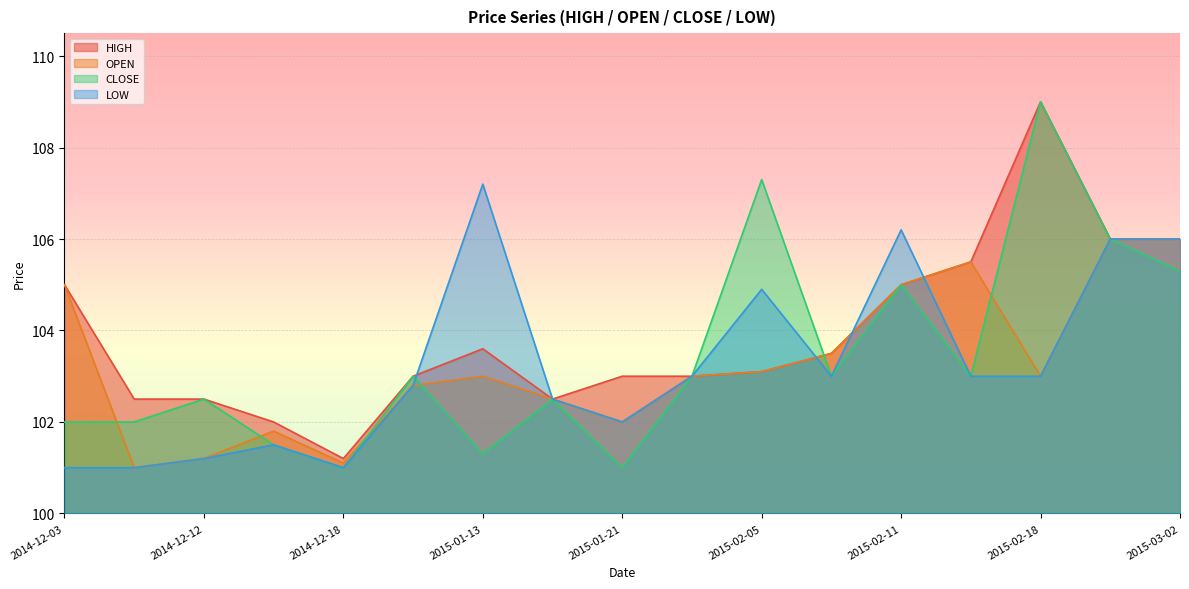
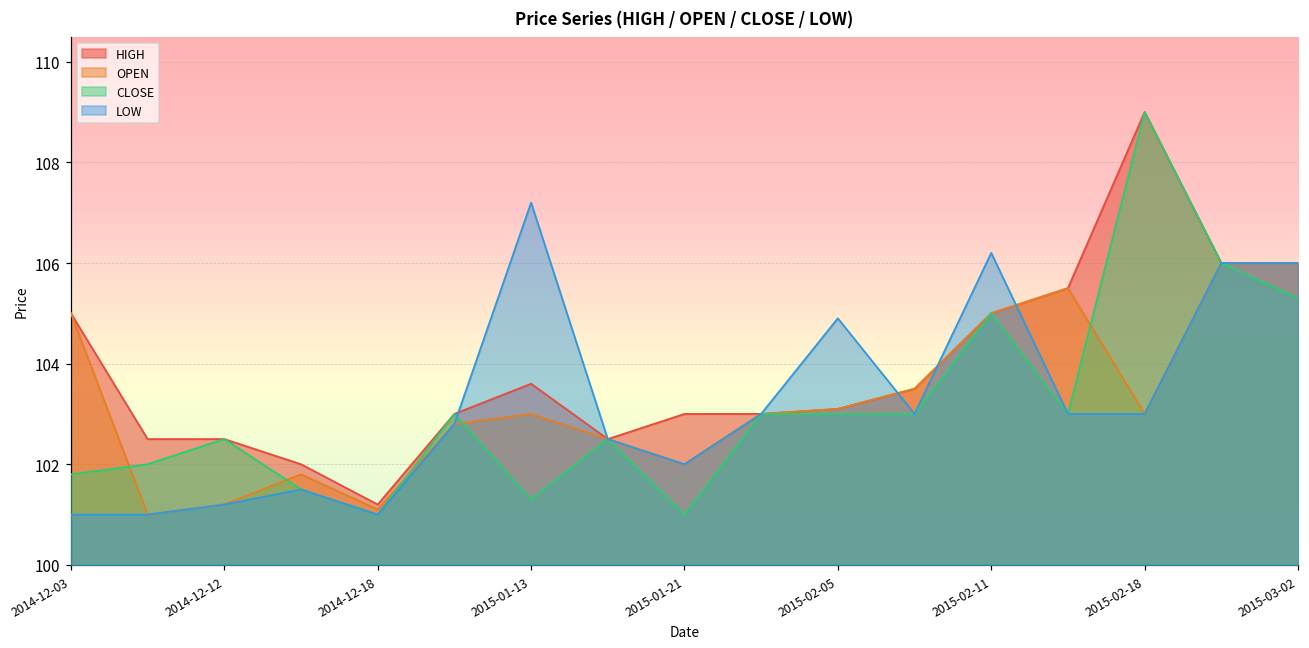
  {
    "CLOSE": {
-     "2014-12-03": 102.0,
+     "2014-12-03": 101.8,
      "2015-01-13": 101.3,
      "2015-01-21": 101.0,
-     "2015-02-05": 107.3,
+     "2015-02-05": 103.0,
      "2015-03-02": 105.3
    },
    "LOW": {
      "2014-12-03": 101.0,
      "2015-01-13": 107.2,
      "2015-02-05": 104.9,
      "2015-02-11": 106.2
    }
  }
